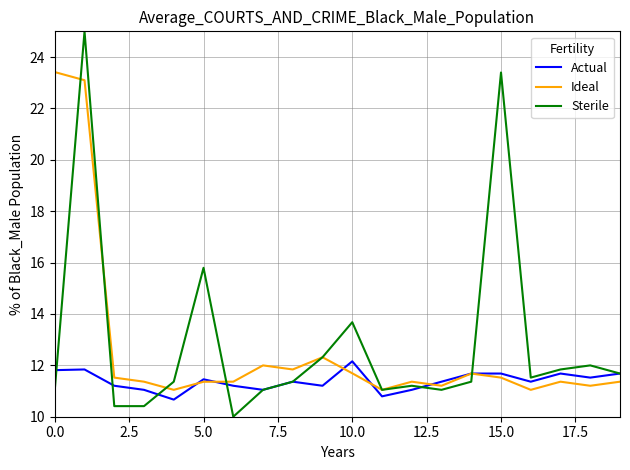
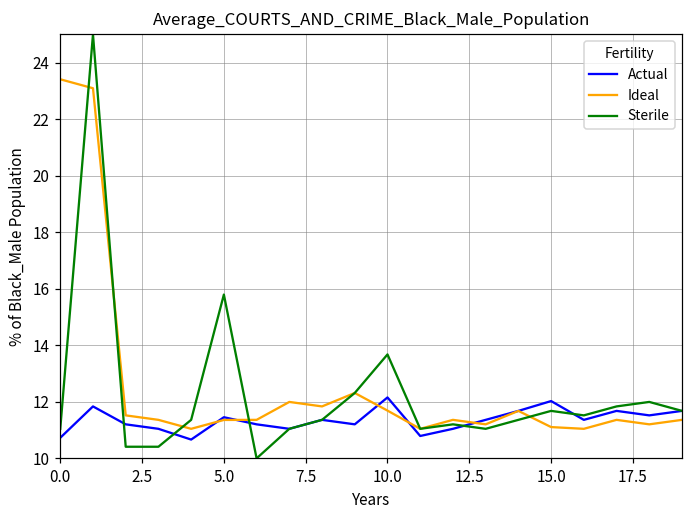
  {
    "Actual": {
-     "0.0": 11.8,
+     "0.0": 10.7,
      "10.0": 12.2,
-     "15.0": 11.7
+     "15.0": 12.0
    },
    "Ideal": {
      "0.0": 23.4,
      "10.0": 11.7,
-     "15.0": 11.5
+     "15.0": 11.1
    },
    "Sterile": {
      "0.0": 11.0,
      "5.0": 15.8,
      "10.0": 13.7,
-     "15.0": 23.4
+     "15.0": 11.7
    }
  }
